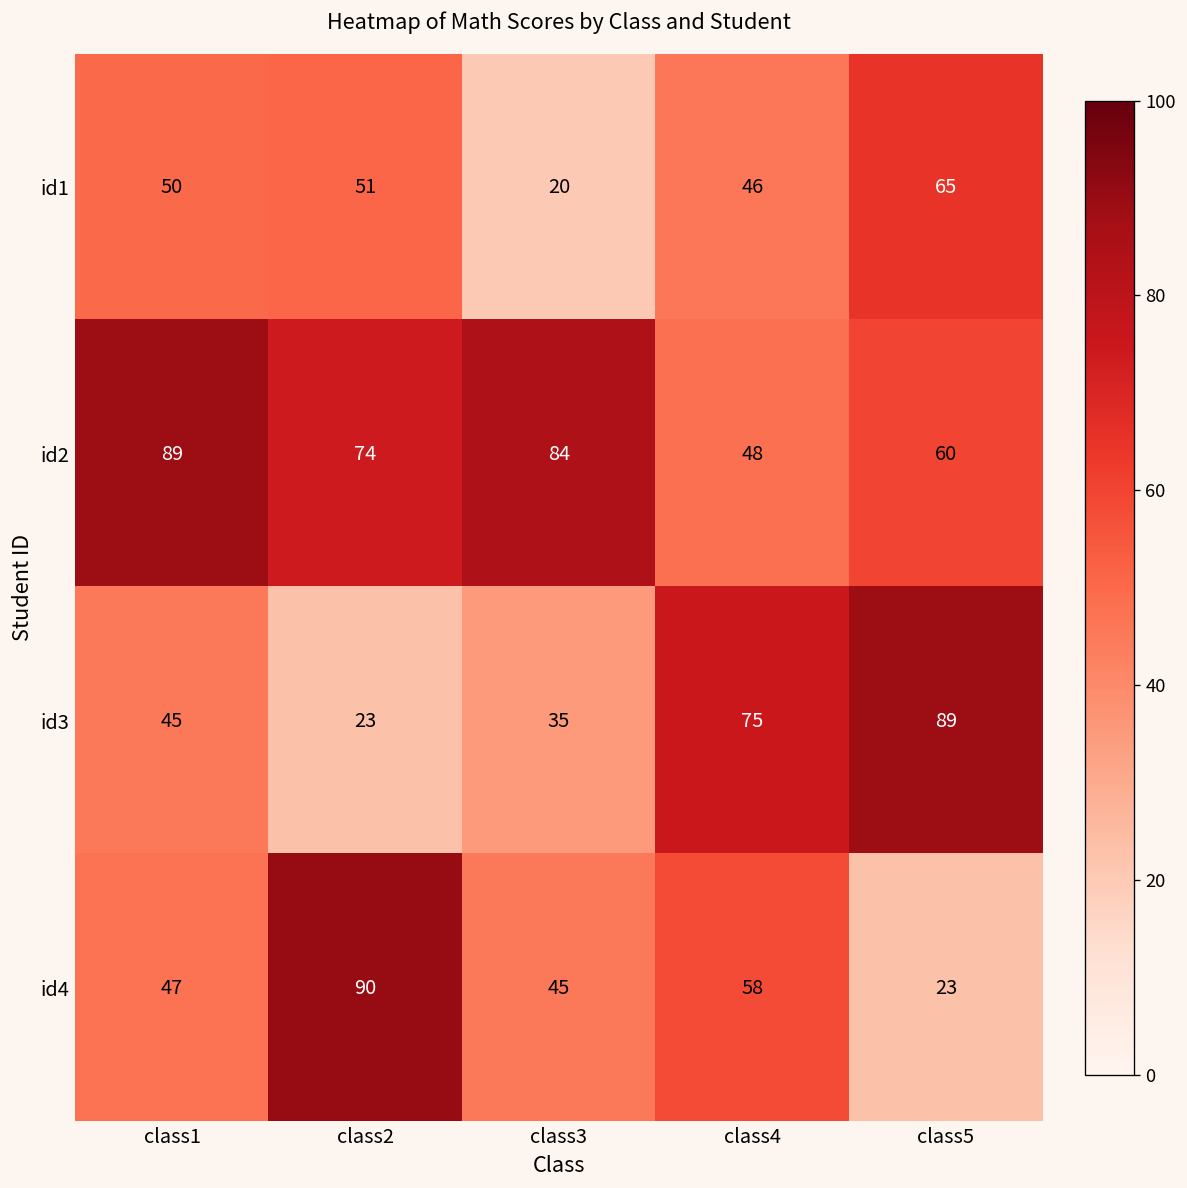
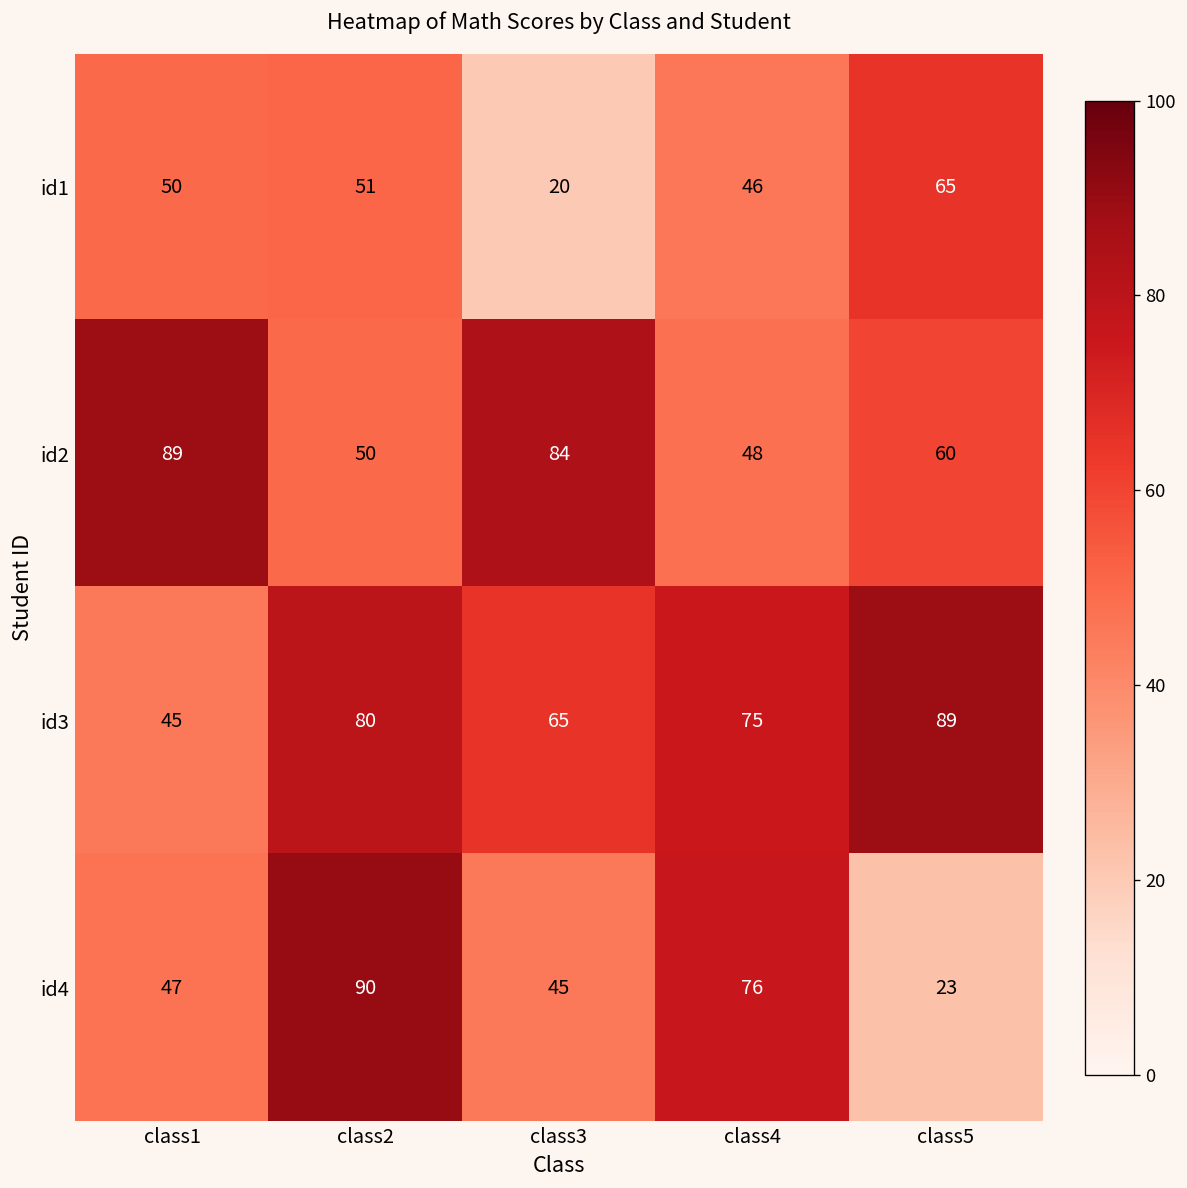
  {
    "id1": {
      "class1": 50,
      "class2": 51,
      "class3": 20,
      "class4": 46,
      "class5": 65
    },
    "id2": {
      "class1": 89,
-     "class2": 74,
+     "class2": 50,
      "class3": 84,
      "class4": 48,
      "class5": 60
    },
    "id3": {
      "class1": 45,
-     "class2": 23,
-     "class3": 35,
+     "class2": 80,
+     "class3": 65,
      "class4": 75,
      "class5": 89
    },
    "id4": {
      "class1": 47,
      "class2": 90,
      "class3": 45,
-     "class4": 58,
+     "class4": 76,
      "class5": 23
    }
  }
